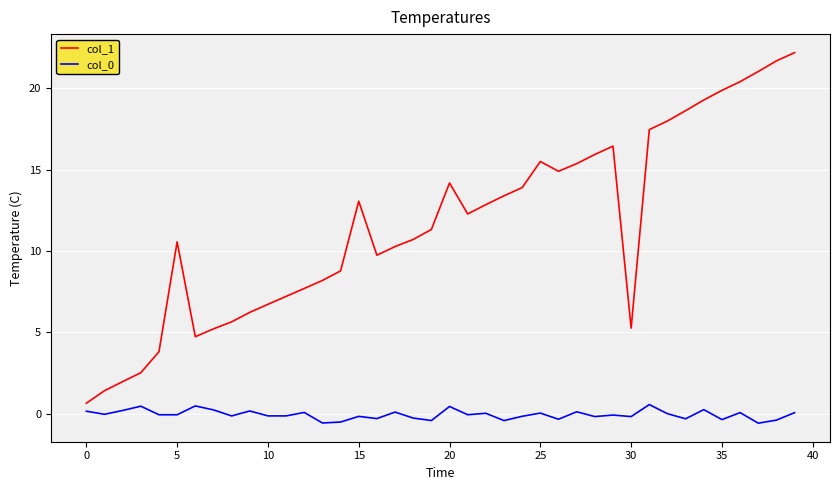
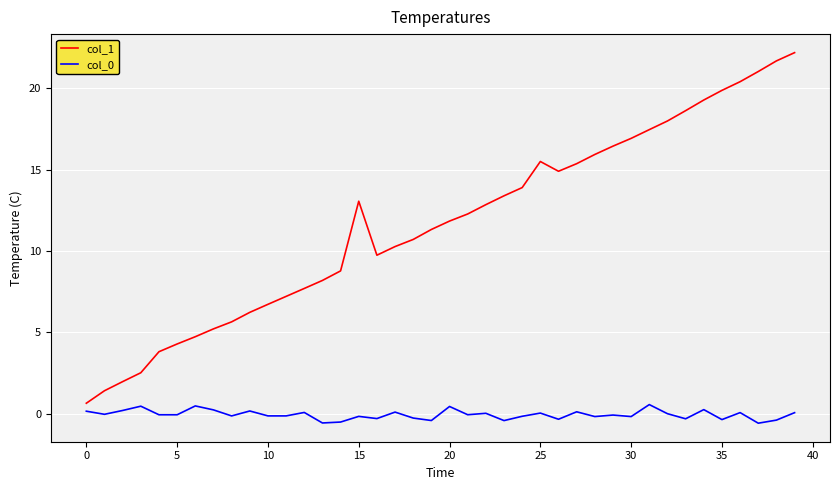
  {
    "col_1": {
      "0": 0.6,
-     "5": 10.6,
+     "5": 4.3,
      "10": 6.7,
      "15": 13.1,
-     "20": 14.2,
+     "20": 11.8,
      "25": 15.5,
-     "30": 5.3,
+     "30": 16.9,
      "35": 19.9
    },
    "col_0": {
      "0": 0.1,
      "5": -0.1,
      "10": -0.1,
      "15": -0.2,
      "20": 0.4,
      "25": 0.0,
      "30": -0.2,
      "35": -0.4
    }
  }
